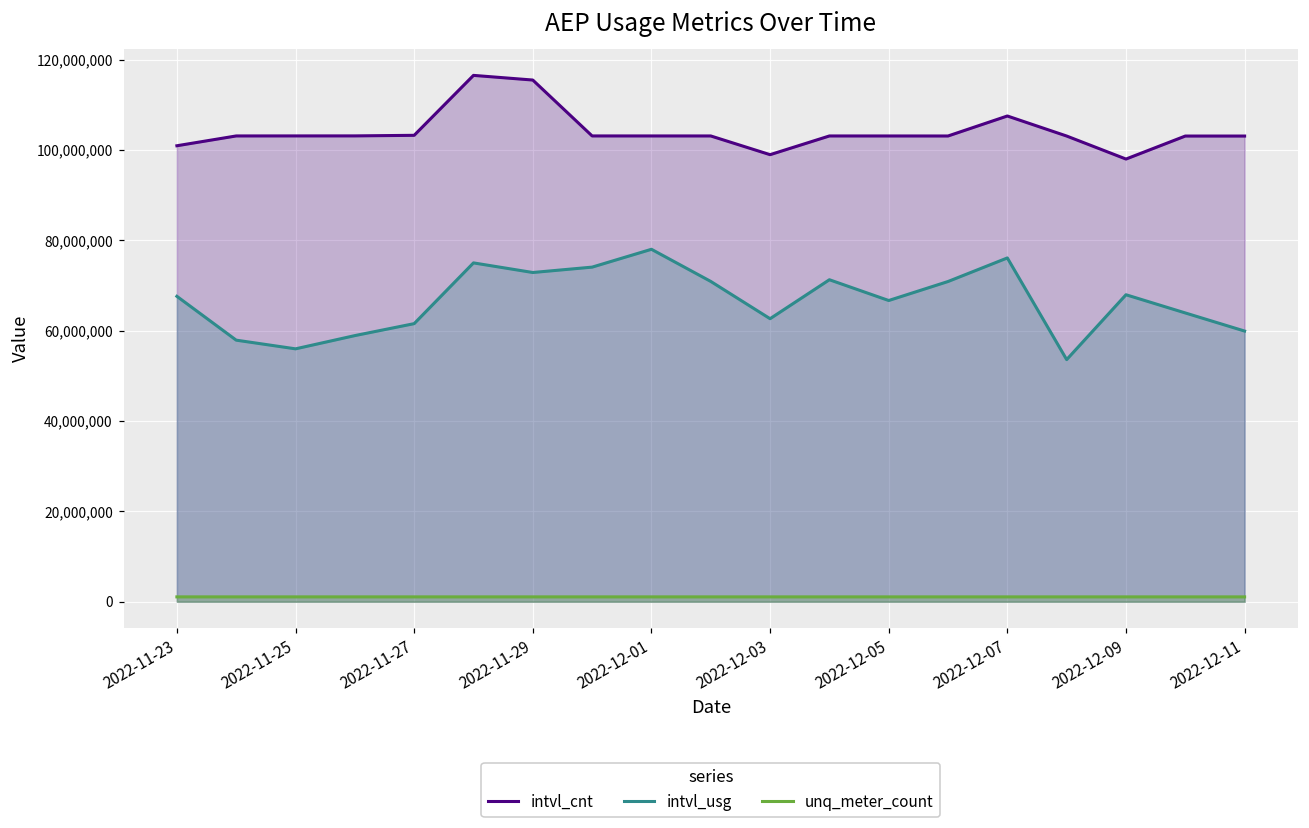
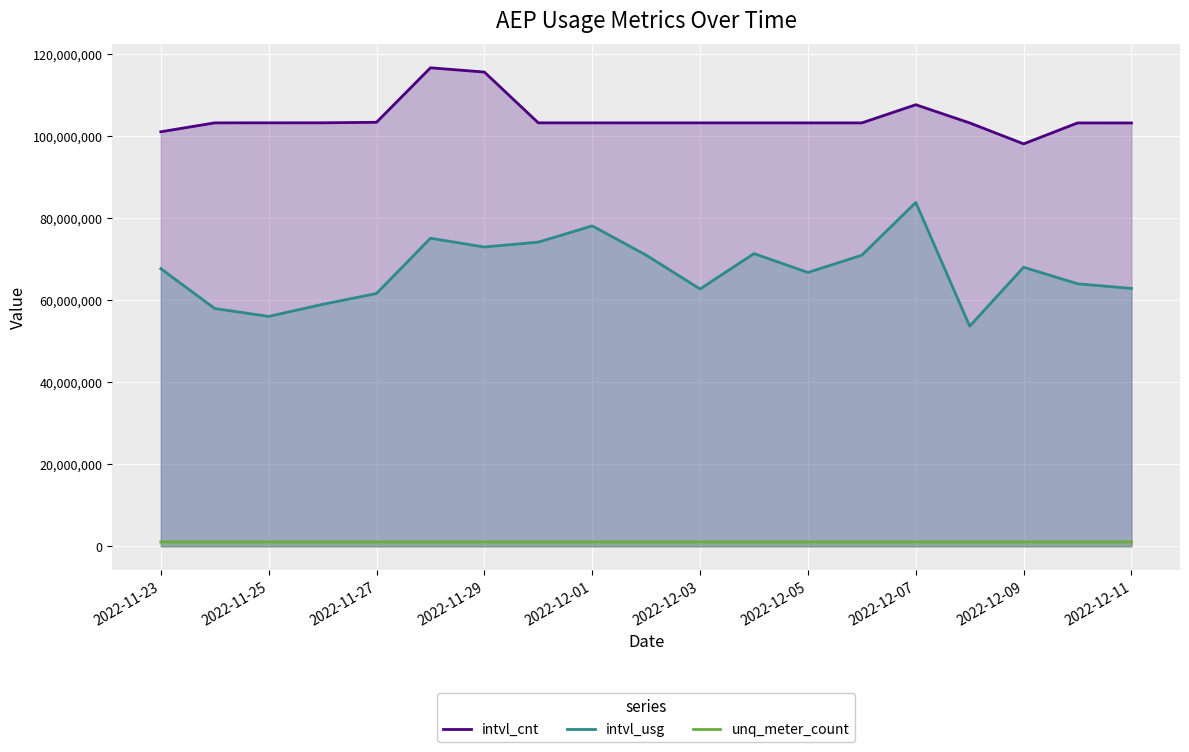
  {
    "intvl_cnt": {
      "2022-11-23": "101,000,000",
      "2022-11-25": "103,000,000",
      "2022-11-27": "103,000,000",
      "2022-11-29": "116,000,000",
      "2022-12-01": "103,000,000",
-     "2022-12-03": "99,000,000",
+     "2022-12-03": "103,000,000",
      "2022-12-05": "103,000,000",
      "2022-12-07": "108,000,000",
      "2022-12-09": "98,000,000",
      "2022-12-11": "103,000,000"
    },
    "intvl_usg": {
      "2022-11-23": "68,000,000",
      "2022-11-25": "56,000,000",
      "2022-11-27": "62,000,000",
      "2022-11-29": "73,000,000",
      "2022-12-01": "78,000,000",
      "2022-12-03": "63,000,000",
      "2022-12-05": "67,000,000",
-     "2022-12-07": "76,000,000",
+     "2022-12-07": "84,000,000",
      "2022-12-09": "68,000,000",
-     "2022-12-11": "60,000,000"
+     "2022-12-11": "63,000,000"
    },
    "unq_meter_count": {
      "2022-11-23": "1,000,000",
      "2022-11-25": "1,000,000",
      "2022-11-27": "1,000,000",
      "2022-11-29": "1,000,000",
      "2022-12-01": "1,000,000",
      "2022-12-03": "1,000,000",
      "2022-12-05": "1,000,000",
      "2022-12-07": "1,000,000",
      "2022-12-09": "1,000,000",
      "2022-12-11": "1,000,000"
    }
  }
